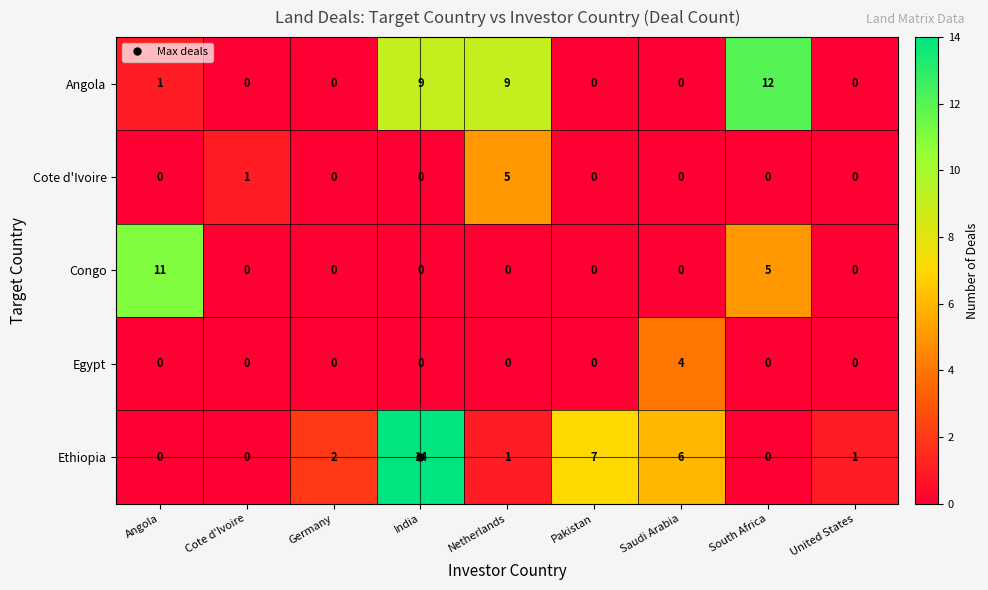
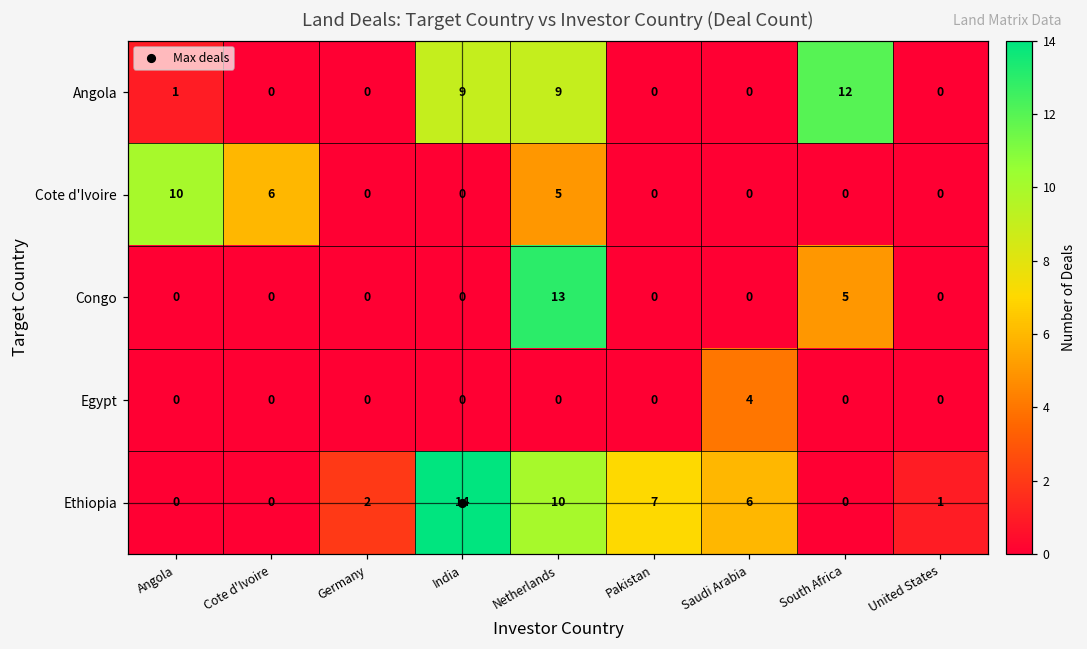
  {
    "Angola": {
      "Angola": 1,
      "Cote d'Ivoire": 0,
      "Germany": 0,
      "India": 9,
      "Netherlands": 9,
      "Pakistan": 0,
      "Saudi Arabia": 0,
      "South Africa": 12,
      "United States": 0
    },
    "Cote d'Ivoire": {
-     "Angola": 0,
-     "Cote d'Ivoire": 1,
+     "Angola": 10,
+     "Cote d'Ivoire": 6,
      "Germany": 0,
      "India": 0,
      "Netherlands": 5,
      "Pakistan": 0,
      "Saudi Arabia": 0,
      "South Africa": 0,
      "United States": 0
    },
    "Congo": {
-     "Angola": 11,
+     "Angola": 0,
      "Cote d'Ivoire": 0,
      "Germany": 0,
      "India": 0,
-     "Netherlands": 0,
+     "Netherlands": 13,
      "Pakistan": 0,
      "Saudi Arabia": 0,
      "South Africa": 5,
      "United States": 0
    },
    "Egypt": {
      "Angola": 0,
      "Cote d'Ivoire": 0,
      "Germany": 0,
      "India": 0,
      "Netherlands": 0,
      "Pakistan": 0,
      "Saudi Arabia": 4,
      "South Africa": 0,
      "United States": 0
    },
    "Ethiopia": {
      "Angola": 0,
      "Cote d'Ivoire": 0,
      "Germany": 2,
-     "Netherlands": 1,
+     "Netherlands": 10,
      "Pakistan": 7,
      "Saudi Arabia": 6,
      "South Africa": 0,
      "United States": 1
    }
  }
